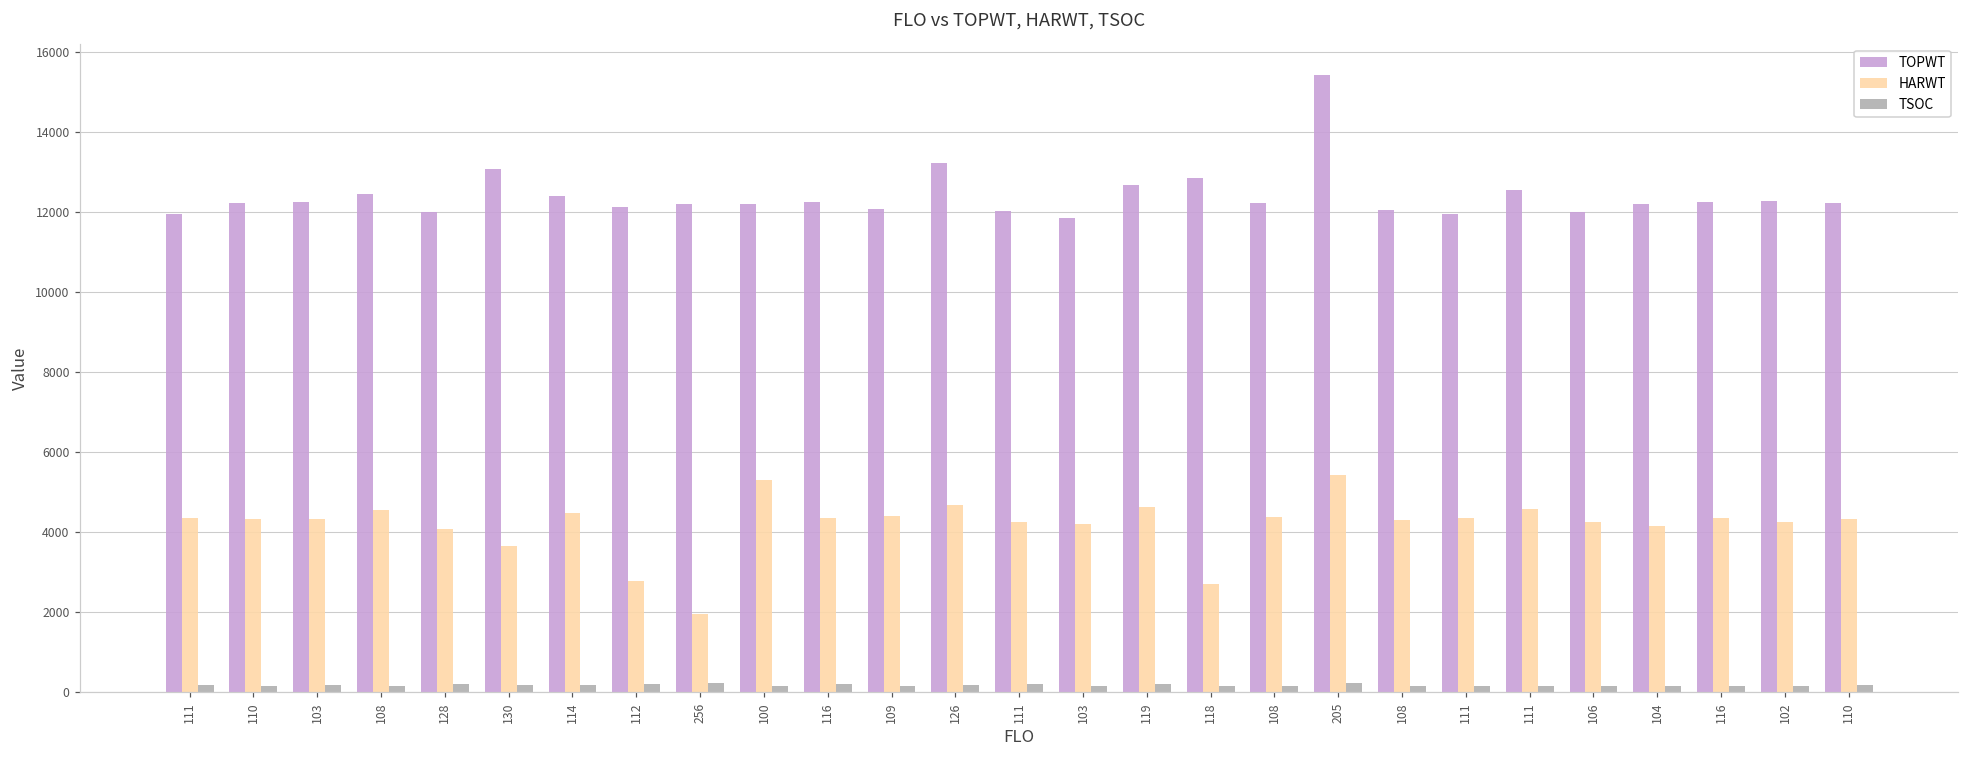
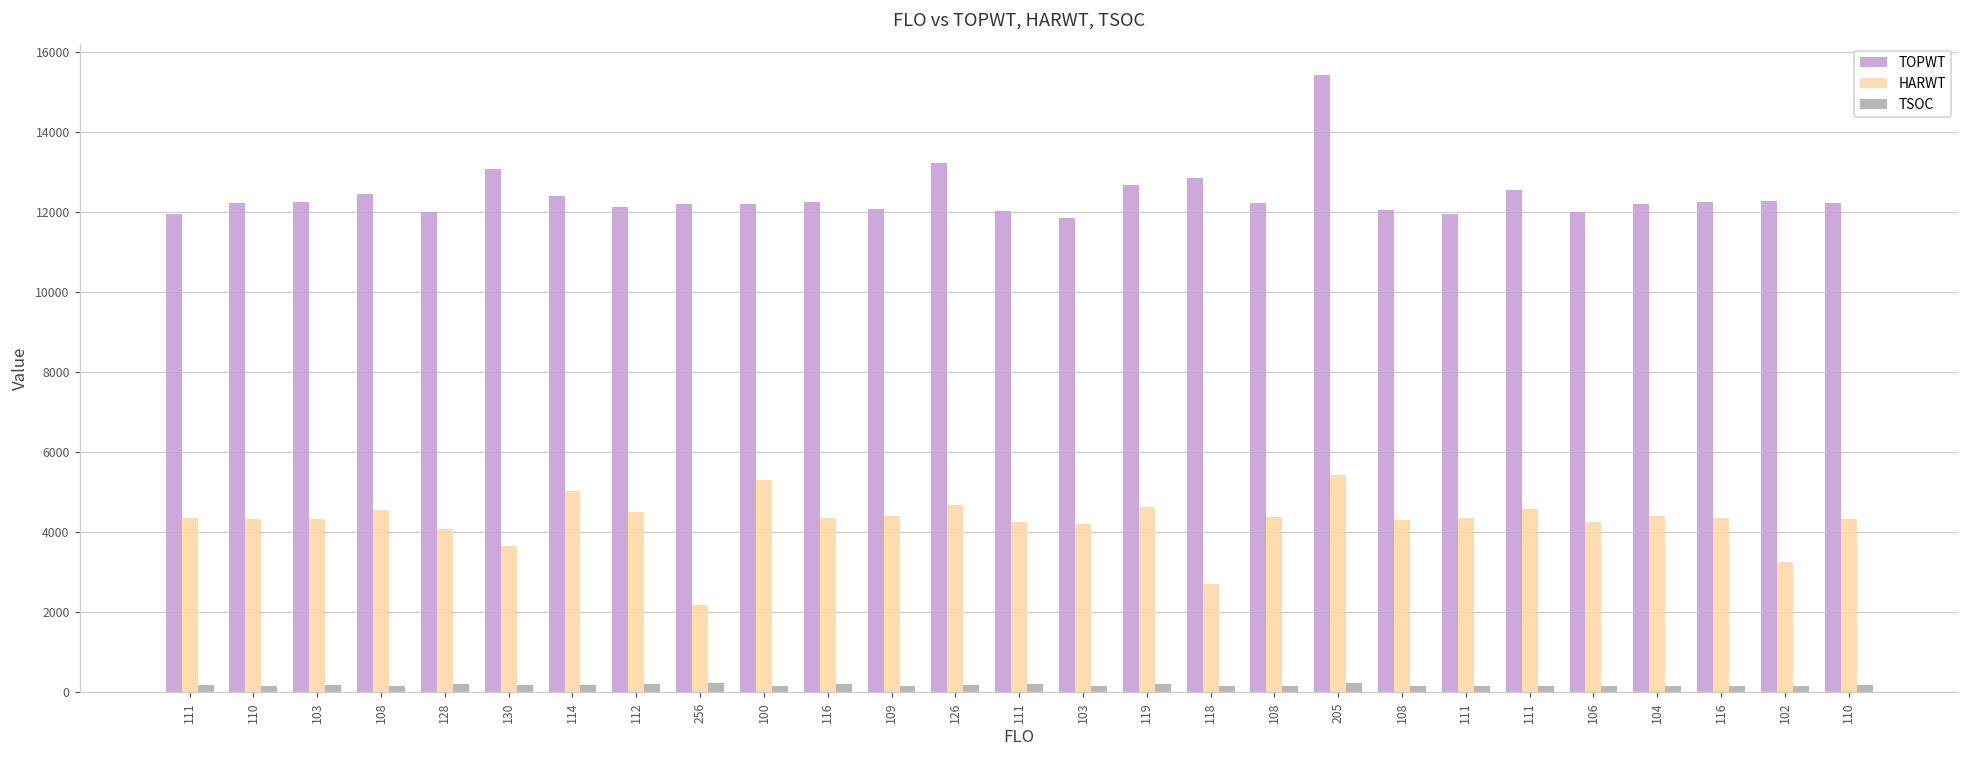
  {
    "HARWT": {
      "128": 4100,
      "130": 3600,
-     "114": 4500,
-     "112": 2800,
-     "256": 2000,
+     "114": 5000,
+     "112": 4500,
+     "256": 2200,
      "100": 5300,
      "109": 4400,
      "126": 4700,
      "119": 4600,
      "118": 2700,
      "205": 5400,
      "106": 4300,
-     "104": 4100,
-     "102": 4300
+     "104": 4400,
+     "102": 3300
    }
  }
